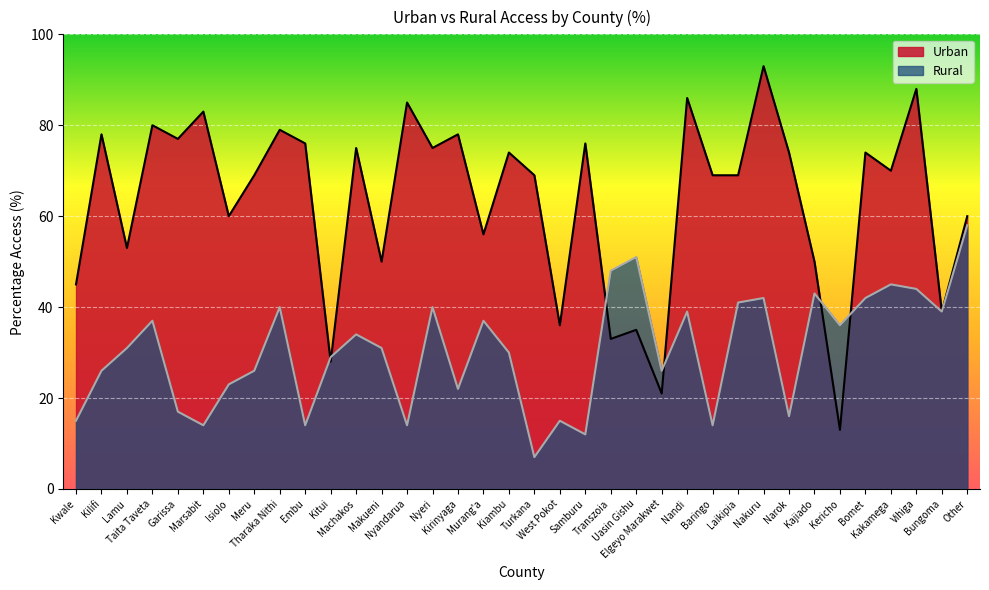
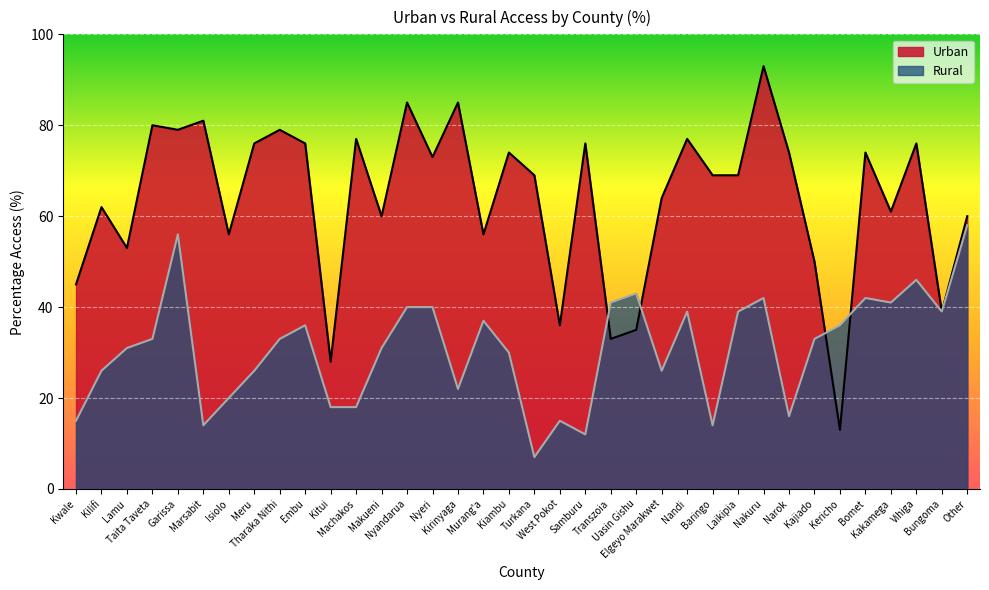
  {
    "Urban": {
      "Kwale": 45,
-     "Kilifi": 78,
+     "Kilifi": 62,
      "Lamu": 53,
      "Taita Taveta": 80,
-     "Garissa": 77,
-     "Marsabit": 83,
-     "Isiolo": 60,
-     "Meru": 69,
+     "Garissa": 79,
+     "Marsabit": 81,
+     "Isiolo": 56,
+     "Meru": 76,
      "Tharaka Nithi": 79,
      "Embu": 76,
      "Kitui": 28,
-     "Machakos": 75,
-     "Makueni": 50,
+     "Machakos": 77,
+     "Makueni": 60,
      "Nyandarua": 85,
-     "Nyeri": 75,
-     "Kirinyaga": 78,
+     "Nyeri": 73,
+     "Kirinyaga": 85,
      "Murang'a": 56,
      "Kiambu": 74,
      "Turkana": 69,
      "West Pokot": 36,
      "Samburu": 76,
      "Transzoia": 33,
      "Uasin Gishu": 35,
-     "Elgeyo Marakwet": 21,
-     "Nandi": 86,
+     "Elgeyo Marakwet": 64,
+     "Nandi": 77,
      "Baringo": 69,
      "Laikipia": 69,
      "Nakuru": 93,
      "Narok": 74,
      "Kajiado": 50,
      "Kericho": 13,
      "Bomet": 74,
-     "Kakamega": 70,
-     "Vihiga": 88,
+     "Kakamega": 61,
+     "Vihiga": 76,
      "Other": 60
    },
    "Rural": {
      "Kwale": 15,
      "Kilifi": 26,
      "Lamu": 31,
-     "Taita Taveta": 37,
-     "Garissa": 17,
+     "Taita Taveta": 33,
+     "Garissa": 56,
      "Marsabit": 14,
-     "Isiolo": 23,
+     "Isiolo": 20,
      "Meru": 26,
-     "Tharaka Nithi": 40,
-     "Embu": 14,
-     "Kitui": 29,
-     "Machakos": 34,
+     "Tharaka Nithi": 33,
+     "Embu": 36,
+     "Kitui": 18,
+     "Machakos": 18,
      "Makueni": 31,
-     "Nyandarua": 14,
+     "Nyandarua": 40,
      "Nyeri": 40,
      "Kirinyaga": 22,
      "Murang'a": 37,
      "Kiambu": 30,
      "Turkana": 7,
      "West Pokot": 15,
      "Samburu": 12,
-     "Transzoia": 48,
-     "Uasin Gishu": 51,
+     "Transzoia": 41,
+     "Uasin Gishu": 43,
      "Elgeyo Marakwet": 26,
      "Nandi": 39,
      "Baringo": 14,
-     "Laikipia": 41,
+     "Laikipia": 39,
      "Nakuru": 42,
      "Narok": 16,
-     "Kajiado": 43,
+     "Kajiado": 33,
      "Kericho": 36,
      "Bomet": 42,
-     "Kakamega": 45,
-     "Vihiga": 44,
+     "Kakamega": 41,
+     "Vihiga": 46,
      "Other": 58
    }
  }
